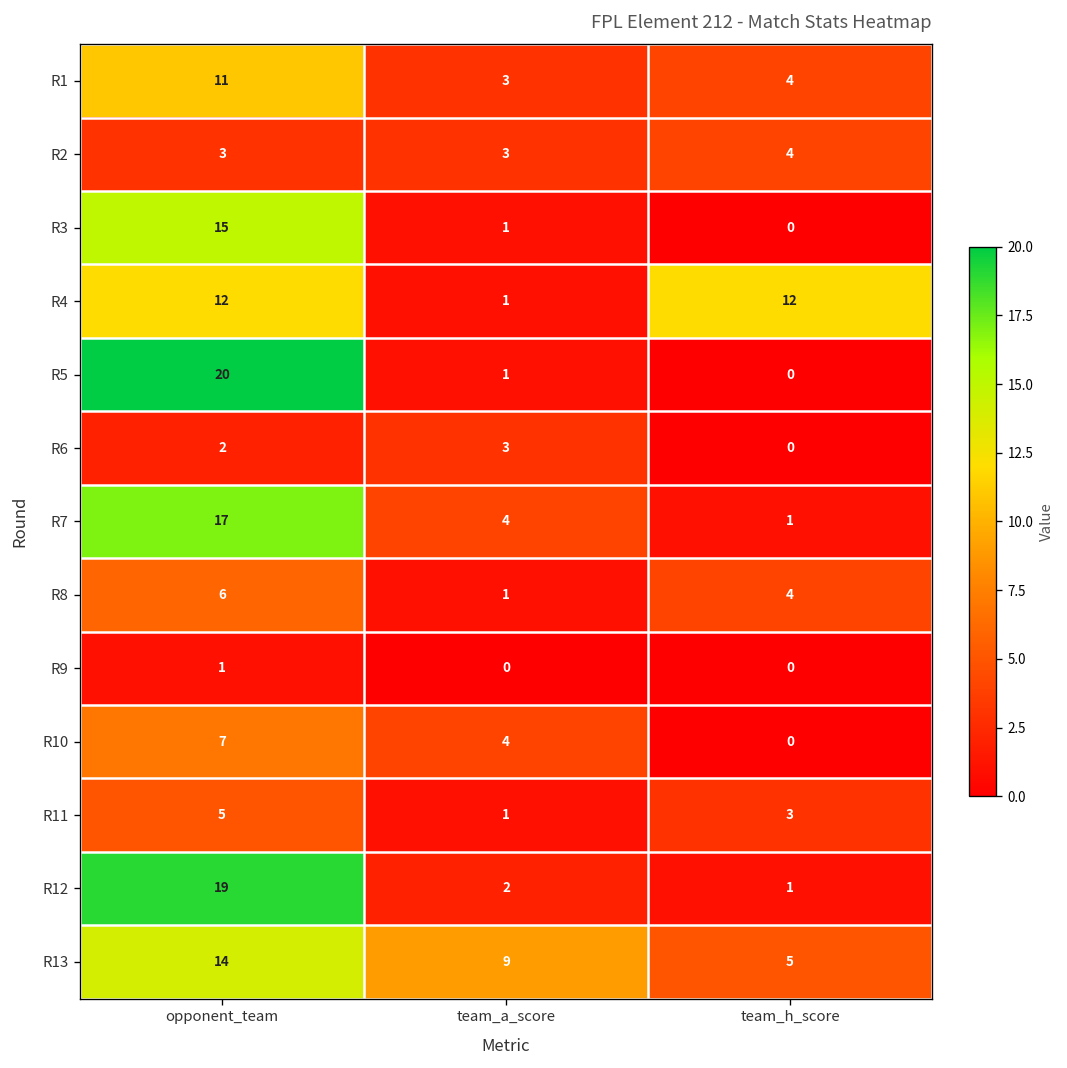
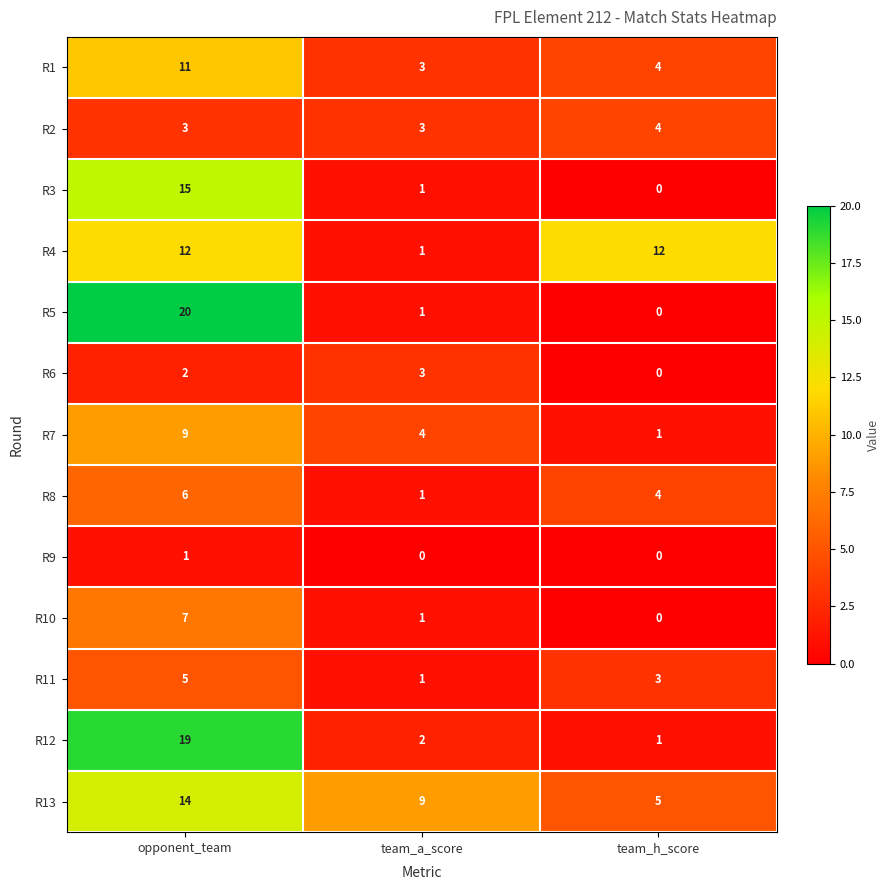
  {
    "R1": {
      "opponent_team": 11,
      "team_a_score": 3,
      "team_h_score": 4
    },
    "R2": {
      "opponent_team": 3,
      "team_a_score": 3,
      "team_h_score": 4
    },
    "R3": {
      "opponent_team": 15,
      "team_a_score": 1,
      "team_h_score": 0
    },
    "R4": {
      "opponent_team": 12,
      "team_a_score": 1,
      "team_h_score": 12
    },
    "R5": {
      "opponent_team": 20,
      "team_a_score": 1,
      "team_h_score": 0
    },
    "R6": {
      "opponent_team": 2,
      "team_a_score": 3,
      "team_h_score": 0
    },
    "R7": {
-     "opponent_team": 17,
+     "opponent_team": 9,
      "team_a_score": 4,
      "team_h_score": 1
    },
    "R8": {
      "opponent_team": 6,
      "team_a_score": 1,
      "team_h_score": 4
    },
    "R9": {
      "opponent_team": 1,
      "team_a_score": 0,
      "team_h_score": 0
    },
    "R10": {
      "opponent_team": 7,
-     "team_a_score": 4,
+     "team_a_score": 1,
      "team_h_score": 0
    },
    "R11": {
      "opponent_team": 5,
      "team_a_score": 1,
      "team_h_score": 3
    },
    "R12": {
      "opponent_team": 19,
      "team_a_score": 2,
      "team_h_score": 1
    },
    "R13": {
      "opponent_team": 14,
      "team_a_score": 9,
      "team_h_score": 5
    }
  }
